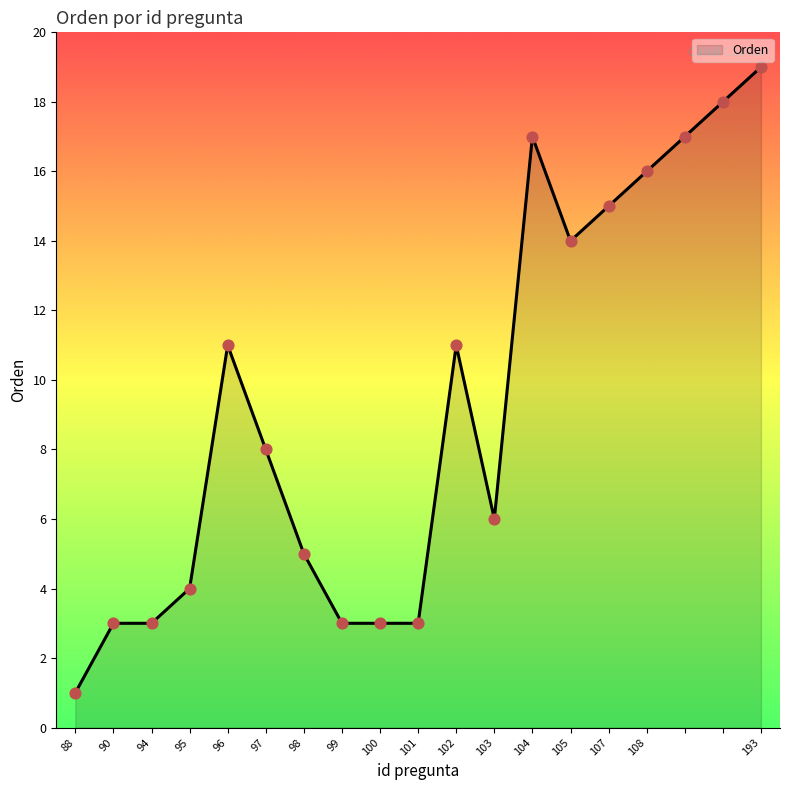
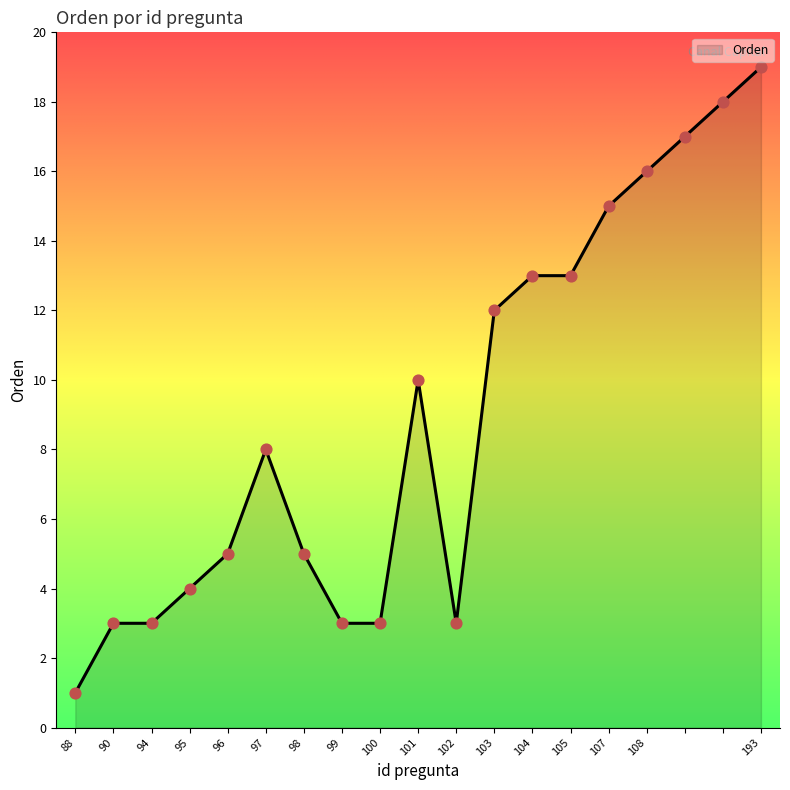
  {
    "88": 1,
    "90": 3,
    "94": 3,
    "95": 4,
-   "96": 11,
+   "96": 5,
    "97": 8,
    "98": 5,
    "99": 3,
    "100": 3,
-   "101": 3,
-   "102": 11,
-   "103": 6,
-   "104": 17,
-   "105": 14,
+   "101": 10,
+   "102": 3,
+   "103": 12,
+   "104": 13,
+   "105": 13,
    "107": 15,
    "108": 16,
    "193": 19
  }
